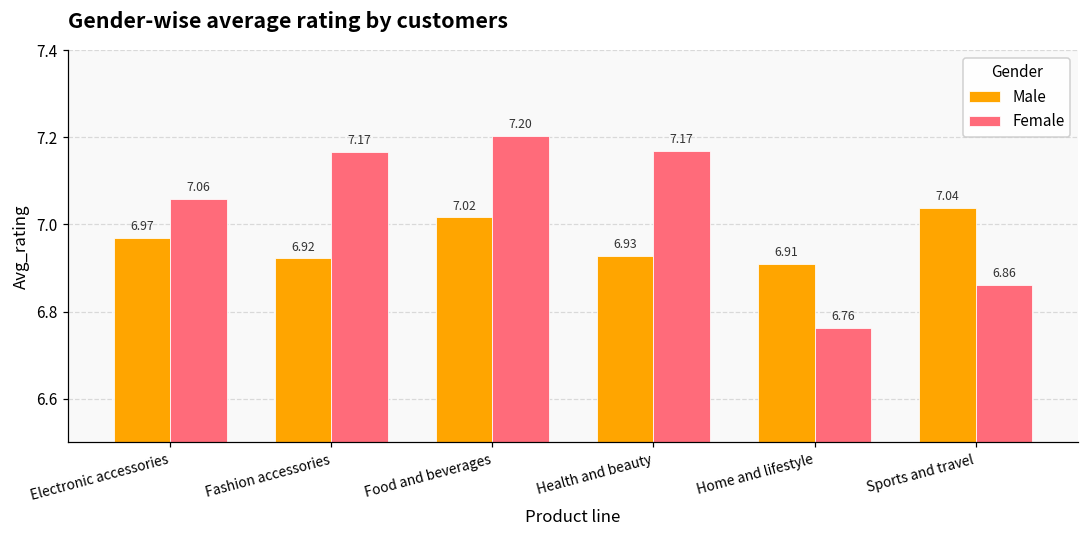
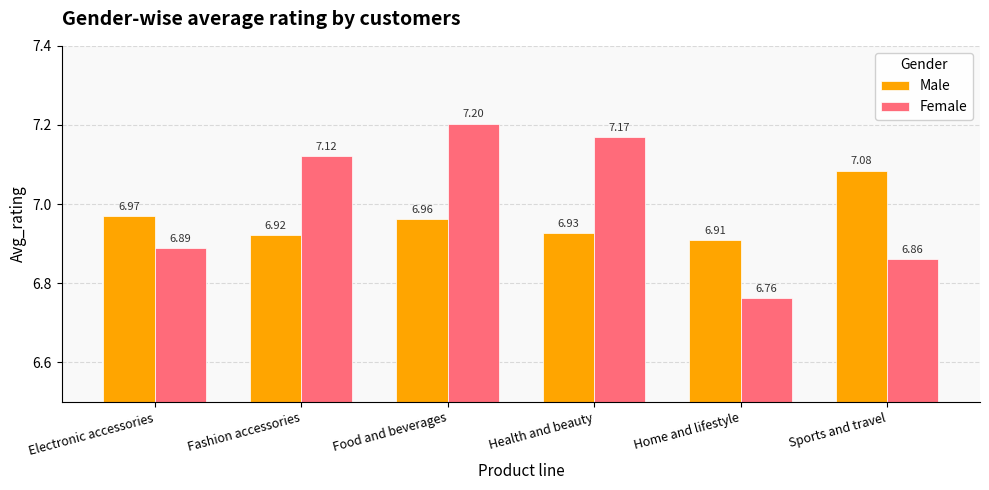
  {
    "Male": {
      "Electronic accessories": 6.97,
      "Fashion accessories": 6.92,
-     "Food and beverages": 7.02,
+     "Food and beverages": 6.96,
      "Health and beauty": 6.93,
      "Home and lifestyle": 6.91,
-     "Sports and travel": 7.04
+     "Sports and travel": 7.08
    },
    "Female": {
-     "Electronic accessories": 7.06,
-     "Fashion accessories": 7.17,
+     "Electronic accessories": 6.89,
+     "Fashion accessories": 7.12,
      "Food and beverages": 7.20,
      "Health and beauty": 7.17,
      "Home and lifestyle": 6.76,
      "Sports and travel": 6.86
    }
  }
